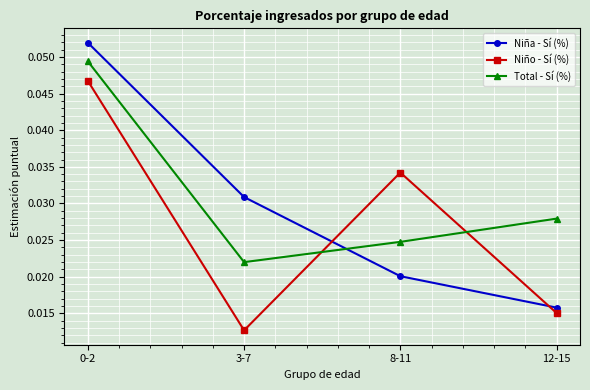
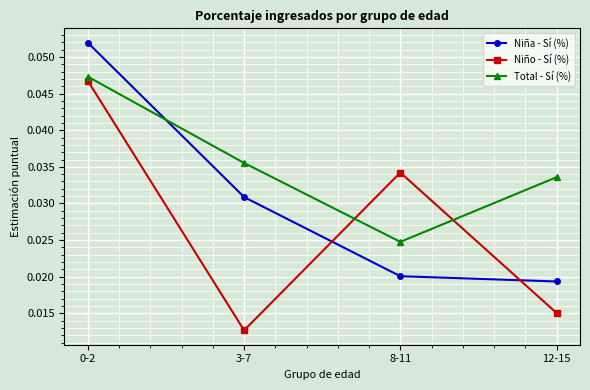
  {
    "Niña - Sí (%)": {
      "0-2": 0.052,
      "3-7": 0.031,
      "8-11": 0.020,
-     "12-15": 0.016
+     "12-15": 0.019
    },
    "Niño - Sí (%)": {
      "0-2": 0.047,
      "3-7": 0.013,
      "8-11": 0.034,
      "12-15": 0.015
    },
    "Total - Sí (%)": {
-     "0-2": 0.049,
-     "3-7": 0.022,
+     "0-2": 0.047,
+     "3-7": 0.036,
      "8-11": 0.025,
-     "12-15": 0.028
+     "12-15": 0.034
    }
  }
